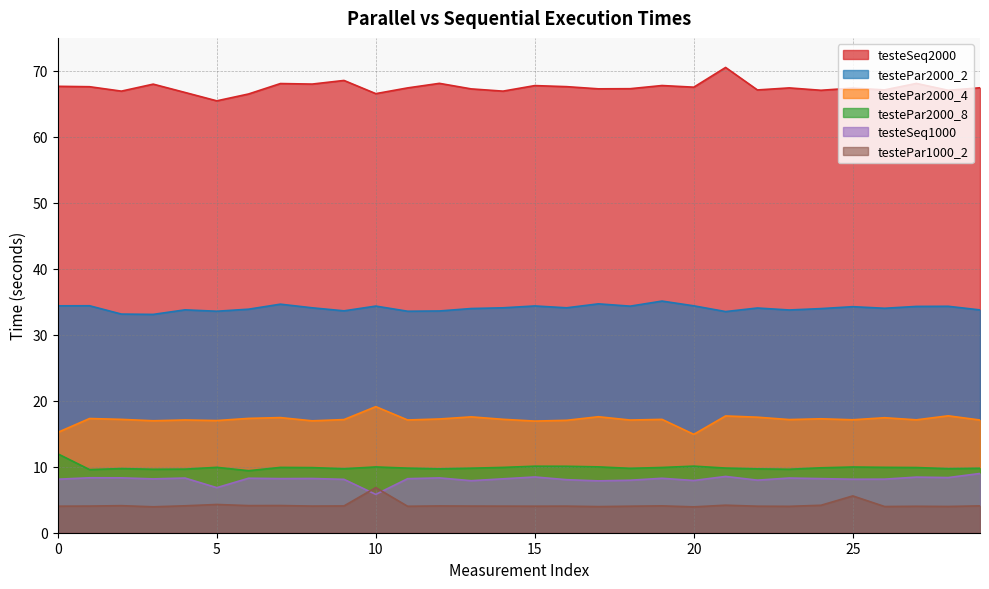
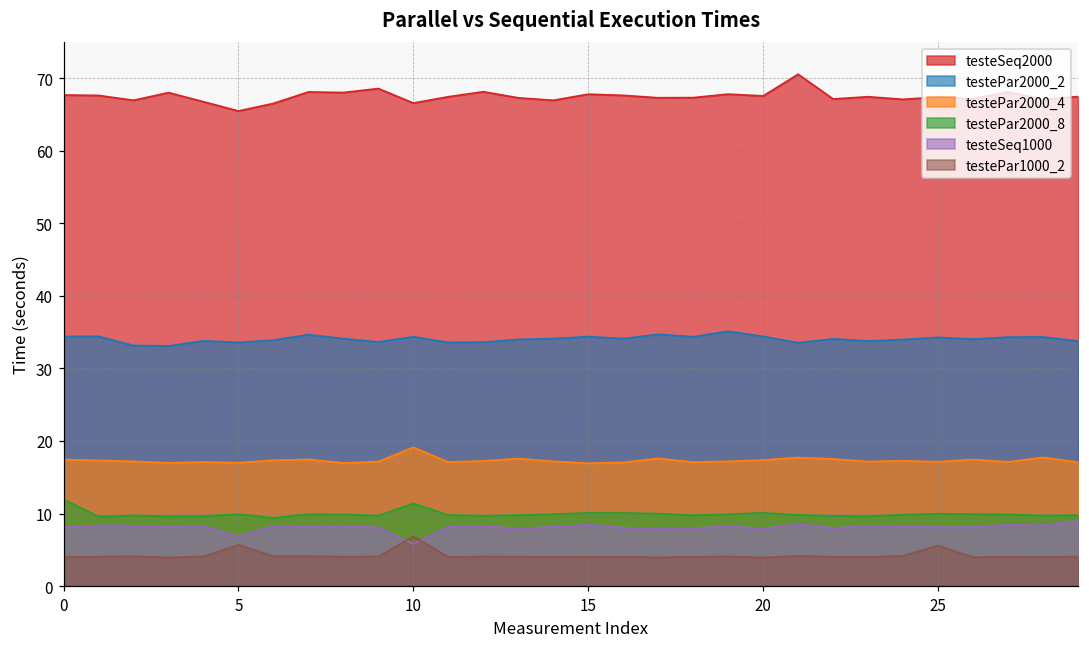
  {
    "testeSeq2000": {
      "0": 68,
      "5": 65,
      "10": 67,
      "15": 68,
      "20": 68
    },
    "testePar2000_2": {
      "0": 34,
      "5": 34,
      "10": 34,
      "15": 34,
      "20": 34,
      "25": 34
    },
    "testePar2000_4": {
-     "0": 15,
+     "0": 17,
      "5": 17,
      "10": 19,
      "15": 17,
-     "20": 15,
+     "20": 17,
      "25": 17
    },
    "testePar2000_8": {
      "0": 12,
      "5": 10,
-     "10": 10,
+     "10": 11,
      "15": 10,
      "20": 10,
      "25": 10
    },
    "testeSeq1000": {
      "0": 8,
      "5": 7,
      "10": 6,
      "15": 8,
      "20": 8,
      "25": 8
    },
    "testePar1000_2": {
      "0": 4,
-     "5": 4,
+     "5": 6,
      "10": 7,
      "15": 4,
      "20": 4,
      "25": 6
    }
  }
